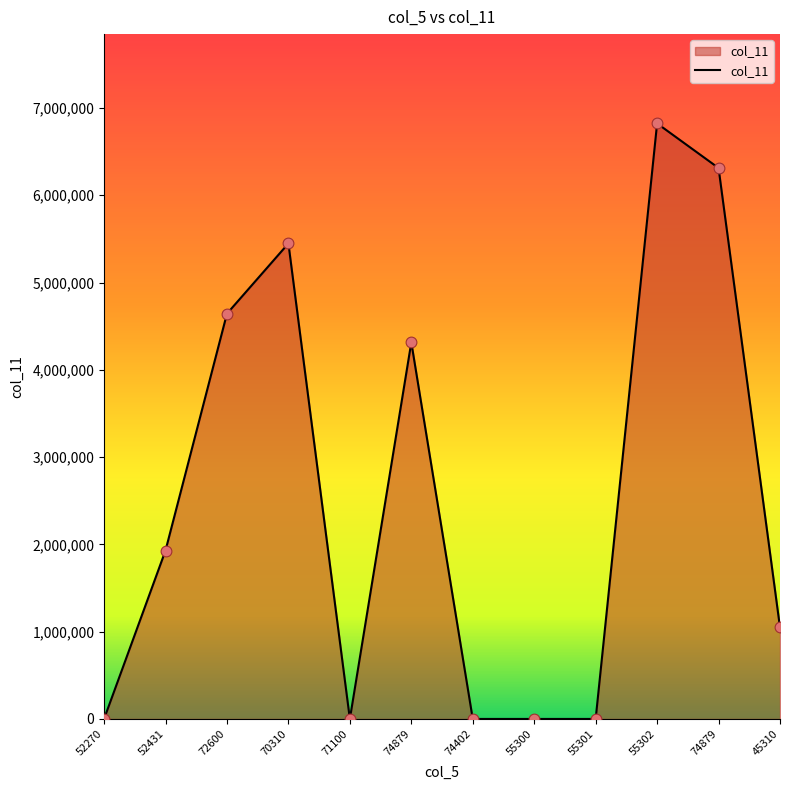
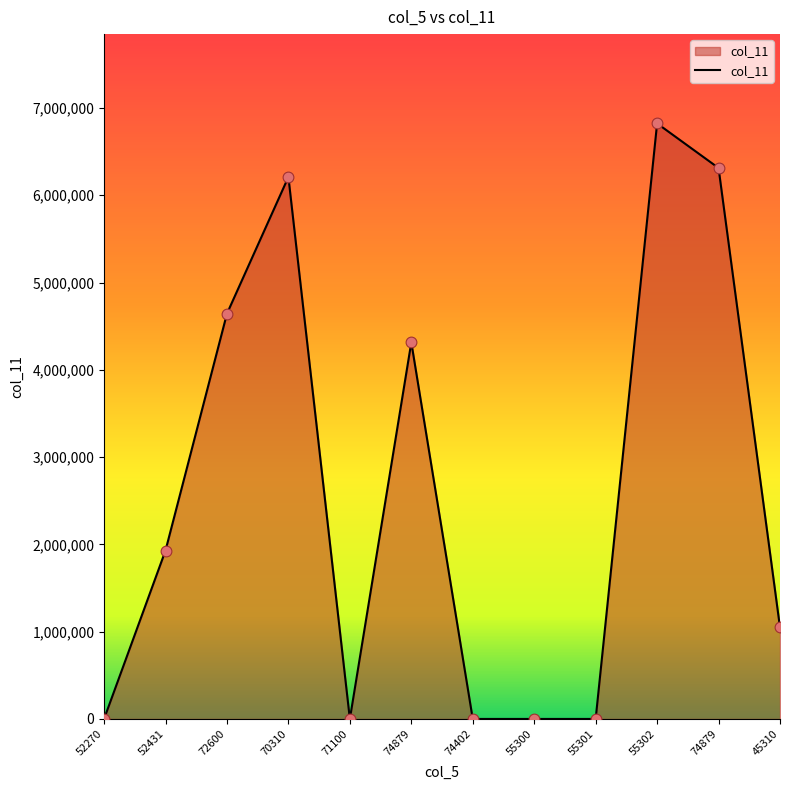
  {
    "52270": "0",
    "52431": "1,900,000",
    "72600": "4,600,000",
-   "70310": "5,400,000",
+   "70310": "6,200,000",
    "71100": "0",
    "74402": "0",
    "55300": "0",
    "55301": "0",
    "55302": "6,800,000",
    "45310": "1,000,000"
  }
